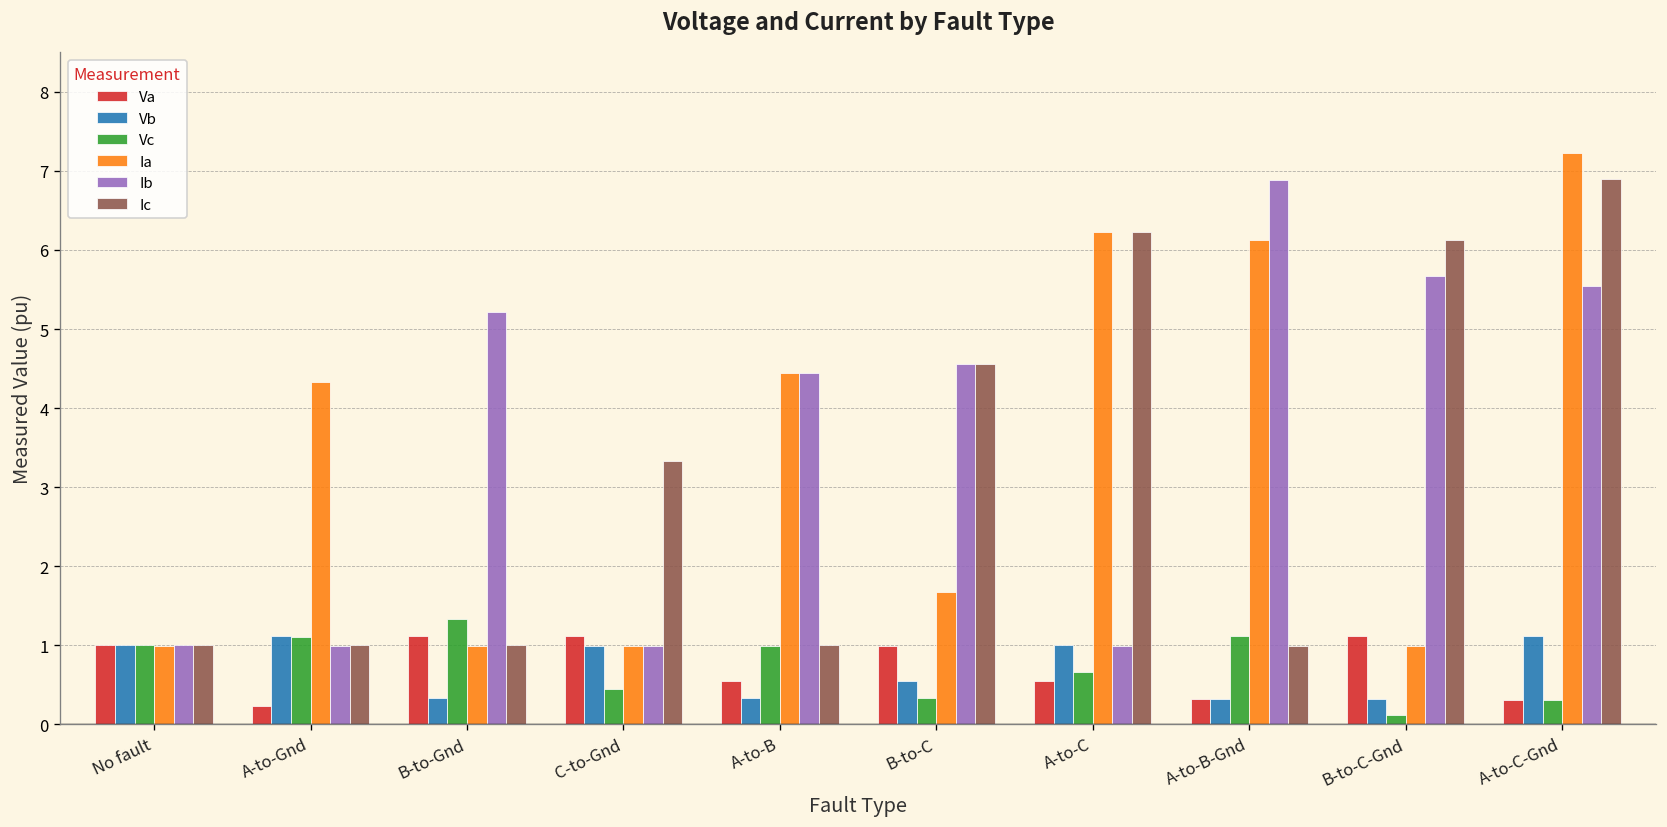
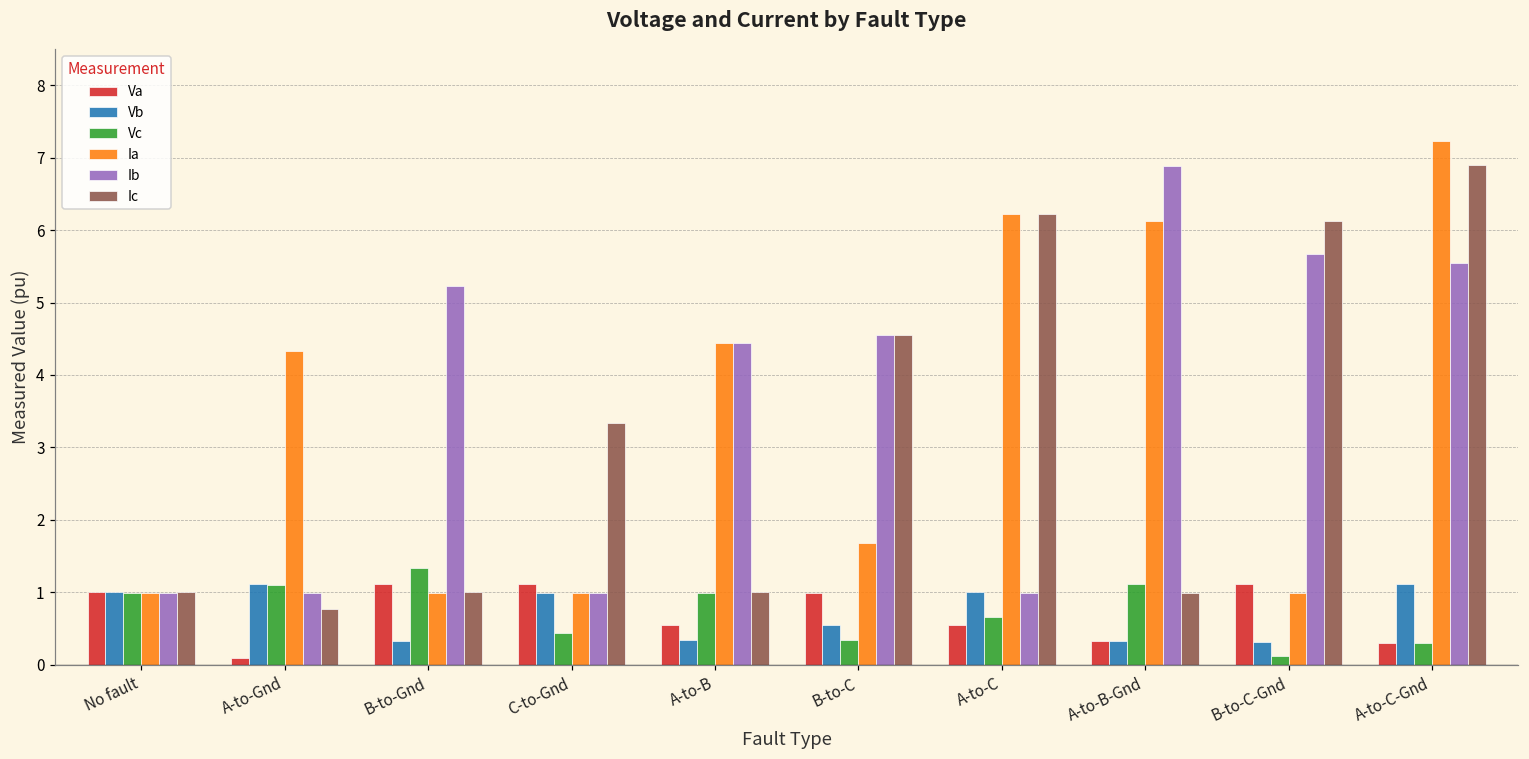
  {
    "Va": {
      "No fault": 1.0,
-     "A-to-Gnd": 0.2,
+     "A-to-Gnd": 0.1,
      "B-to-Gnd": 1.1,
      "C-to-Gnd": 1.1,
      "A-to-B": 0.6,
      "B-to-C": 1.0,
      "A-to-C": 0.6,
      "A-to-B-Gnd": 0.3,
      "B-to-C-Gnd": 1.1,
      "A-to-C-Gnd": 0.3
    },
    "Vb": {
      "No fault": 1.0,
      "A-to-Gnd": 1.1,
      "B-to-Gnd": 0.3,
      "C-to-Gnd": 1.0,
      "A-to-B": 0.3,
      "B-to-C": 0.6,
      "A-to-C": 1.0,
      "A-to-B-Gnd": 0.3,
      "B-to-C-Gnd": 0.3,
      "A-to-C-Gnd": 1.1
    },
    "Vc": {
      "No fault": 1.0,
      "A-to-Gnd": 1.1,
      "B-to-Gnd": 1.3,
      "C-to-Gnd": 0.4,
      "A-to-B": 1.0,
      "B-to-C": 0.3,
      "A-to-C": 0.7,
      "A-to-B-Gnd": 1.1,
      "B-to-C-Gnd": 0.1,
      "A-to-C-Gnd": 0.3
    },
    "Ia": {
      "No fault": 1.0,
      "A-to-Gnd": 4.3,
      "B-to-Gnd": 1.0,
      "C-to-Gnd": 1.0,
      "A-to-B": 4.4,
      "B-to-C": 1.7,
      "A-to-C": 6.2,
      "A-to-B-Gnd": 6.1,
      "B-to-C-Gnd": 1.0,
      "A-to-C-Gnd": 7.2
    },
    "Ib": {
      "No fault": 1.0,
      "A-to-Gnd": 1.0,
      "B-to-Gnd": 5.2,
      "C-to-Gnd": 1.0,
      "A-to-B": 4.4,
      "B-to-C": 4.6,
      "A-to-C": 1.0,
      "A-to-B-Gnd": 6.9,
      "B-to-C-Gnd": 5.7,
      "A-to-C-Gnd": 5.5
    },
    "Ic": {
      "No fault": 1.0,
-     "A-to-Gnd": 1.0,
+     "A-to-Gnd": 0.8,
      "B-to-Gnd": 1.0,
      "C-to-Gnd": 3.3,
      "A-to-B": 1.0,
      "B-to-C": 4.6,
      "A-to-C": 6.2,
      "A-to-B-Gnd": 1.0,
      "B-to-C-Gnd": 6.1,
      "A-to-C-Gnd": 6.9
    }
  }
